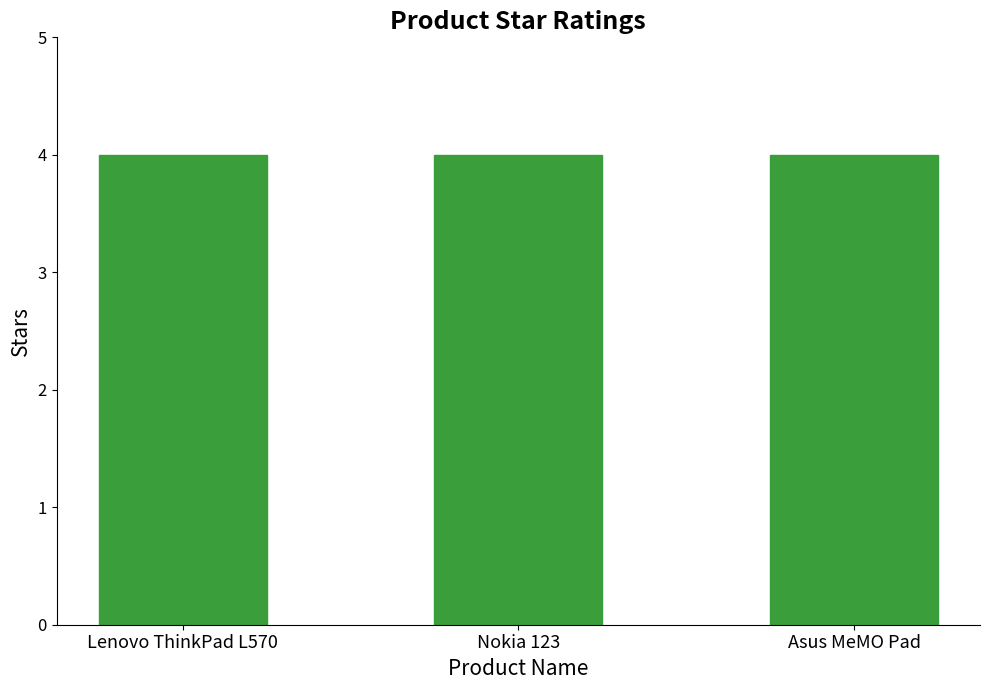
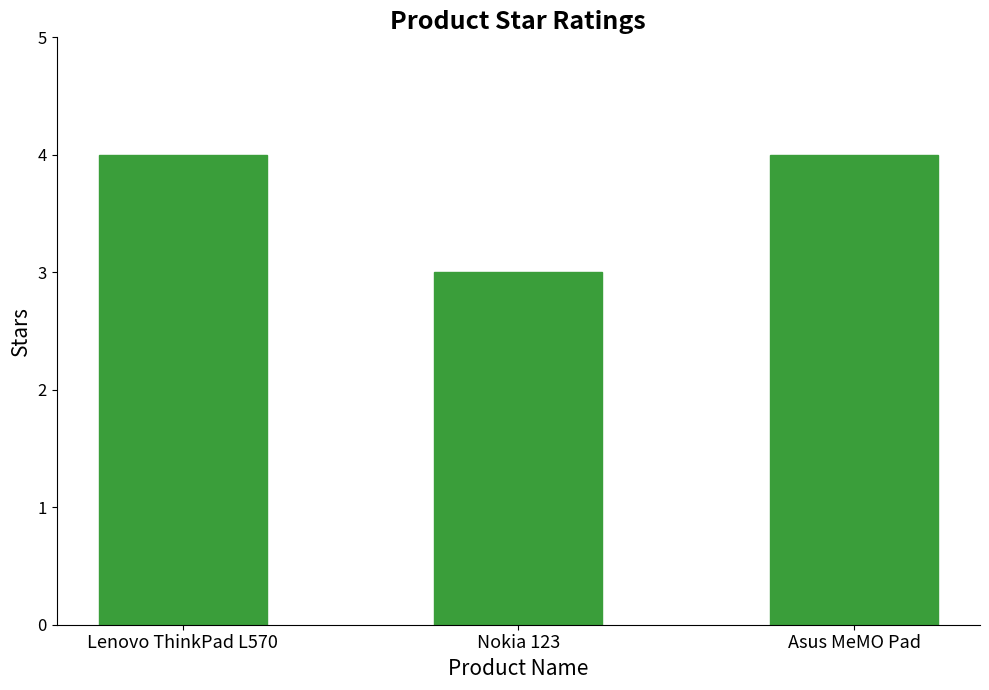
  {
    "Lenovo ThinkPad L570": 4,
-   "Nokia 123": 4,
+   "Nokia 123": 3,
    "Asus MeMO Pad": 4
  }
